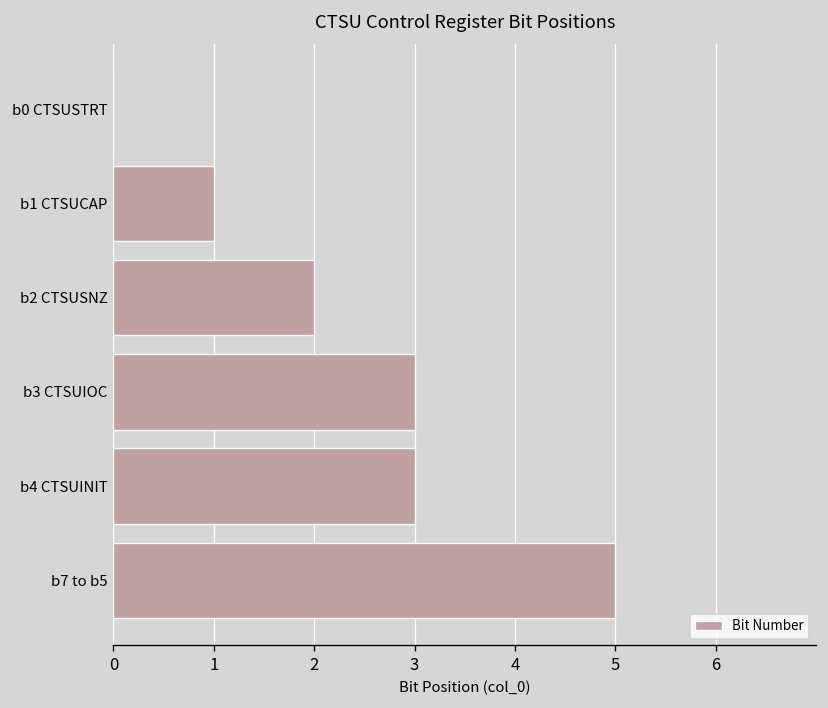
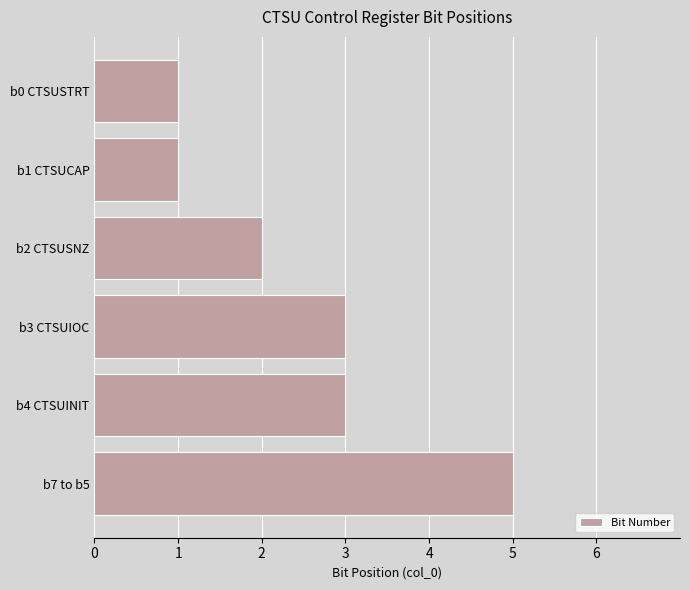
  {
-   "b0 CTSUSTRT": 0,
+   "b0 CTSUSTRT": 1,
    "b1 CTSUCAP": 1,
    "b2 CTSUSNZ": 2,
    "b3 CTSUIOC": 3,
    "b4 CTSUINIT": 3,
    "b7 to b5": 5
  }
